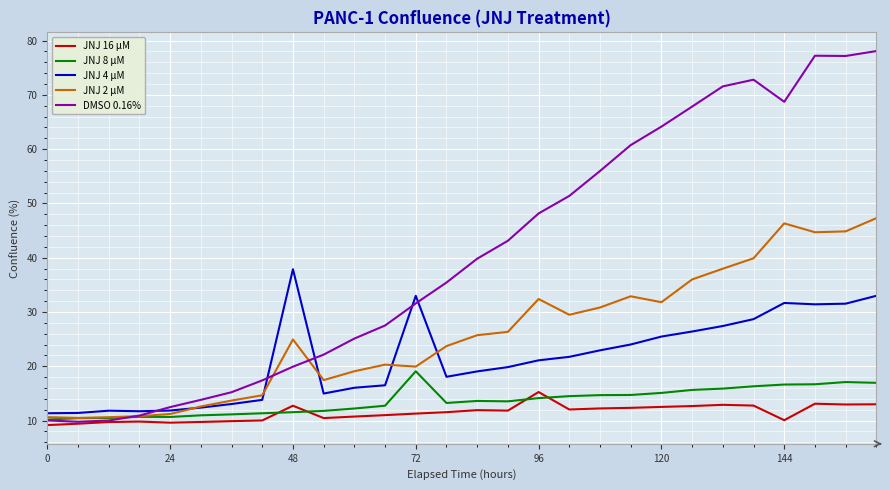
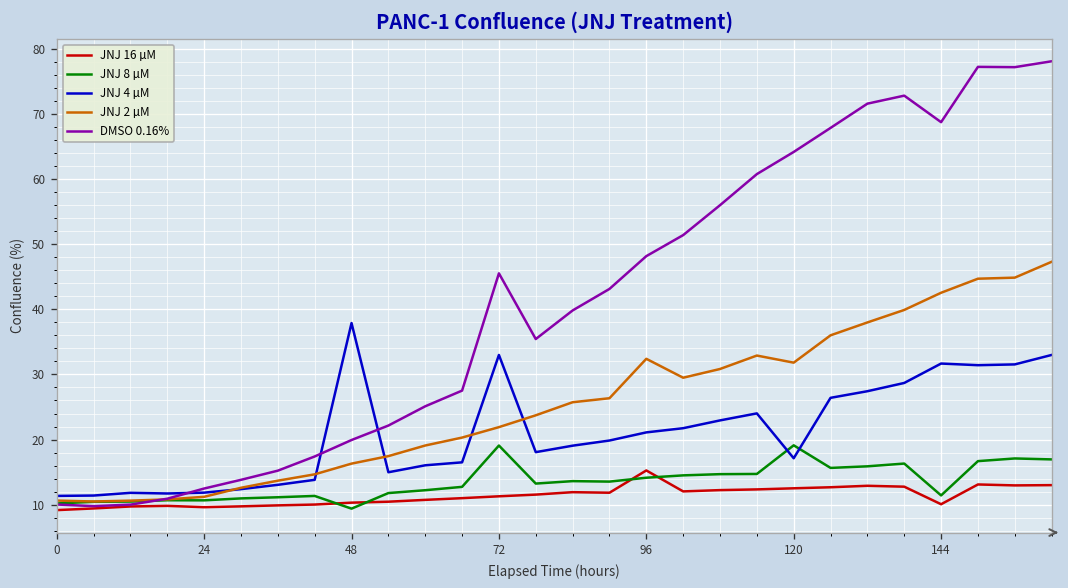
  {
    "JNJ 16 µM": {
      "0": 9,
      "24": 10,
-     "48": 13,
+     "48": 10,
      "72": 11,
      "96": 15,
      "120": 13,
      "144": 10
    },
    "JNJ 8 µM": {
      "24": 11,
-     "48": 12,
+     "48": 9,
      "72": 19,
      "96": 14,
-     "120": 15,
-     "144": 17
+     "120": 19,
+     "144": 11
    },
    "JNJ 4 µM": {
      "0": 11,
      "24": 12,
      "48": 38,
      "72": 33,
      "96": 21,
-     "120": 25,
+     "120": 17,
      "144": 32
    },
    "JNJ 2 µM": {
      "24": 11,
-     "48": 25,
-     "72": 20,
+     "48": 16,
+     "72": 22,
      "96": 32,
      "120": 32,
-     "144": 46
+     "144": 43
    },
    "DMSO 0.16%": {
      "24": 12,
      "48": 20,
-     "72": 32,
+     "72": 46,
      "96": 48,
      "120": 64,
      "144": 69
    }
  }
